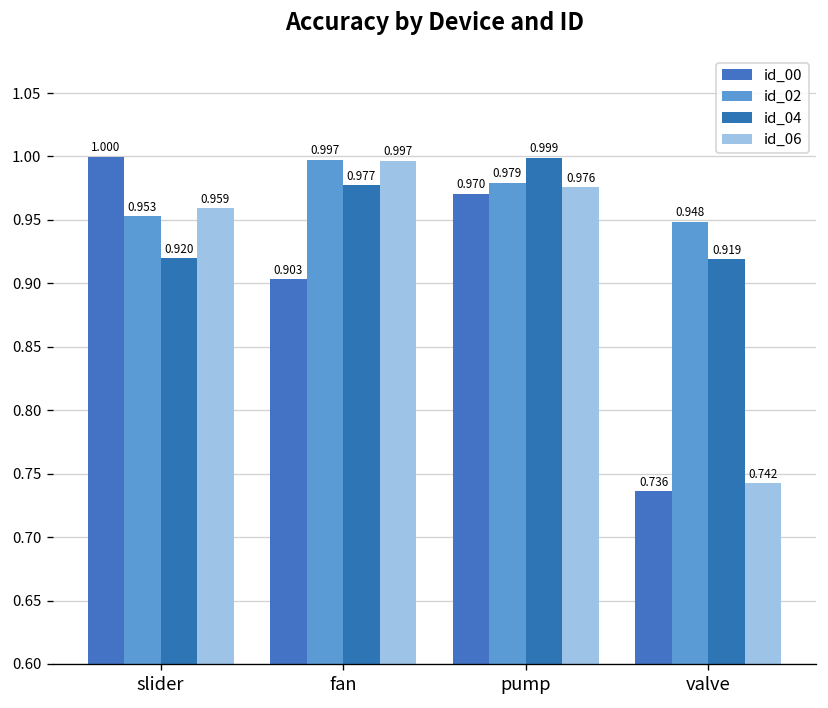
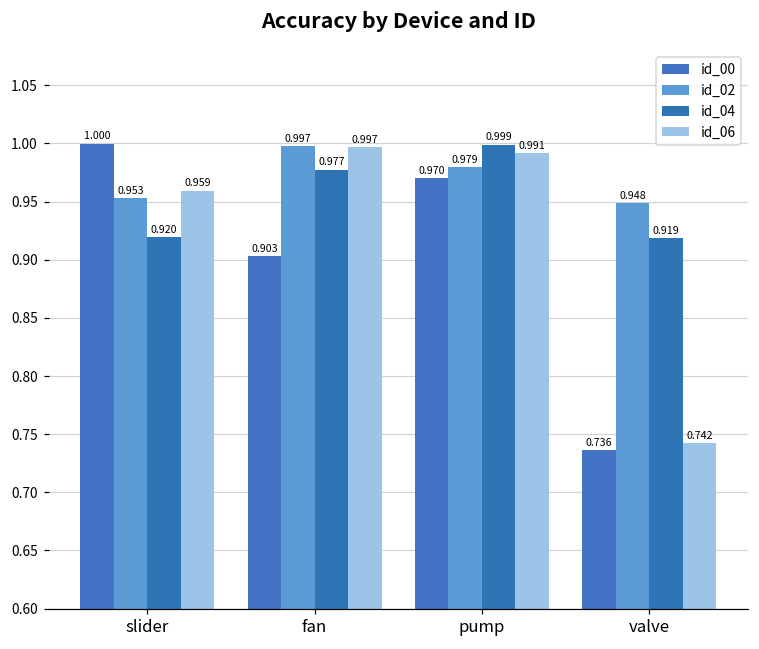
  {
    "id_06": {
      "slider": 0.959,
      "fan": 0.997,
-     "pump": 0.976,
+     "pump": 0.991,
      "valve": 0.742
    }
  }
